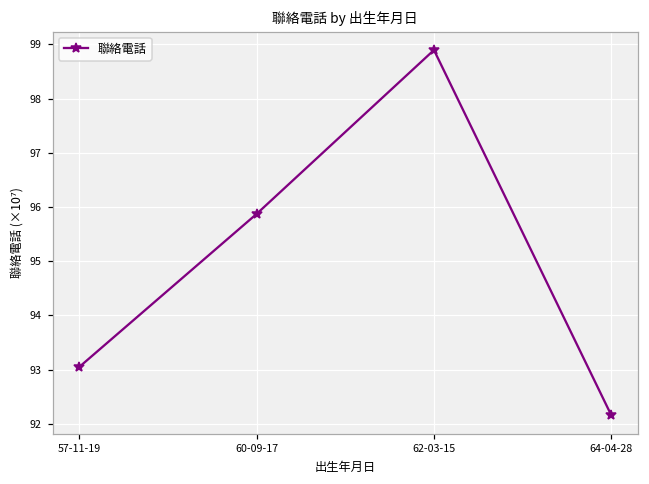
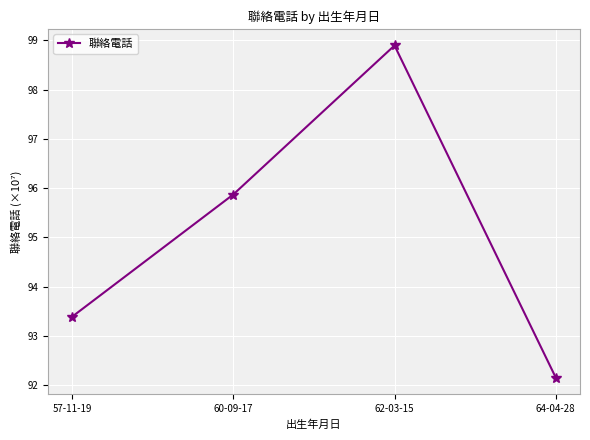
  {
-   "57-11-19": 93.0,
+   "57-11-19": 93.4,
    "60-09-17": 95.9,
    "62-03-15": 98.9,
    "64-04-28": 92.2
  }
